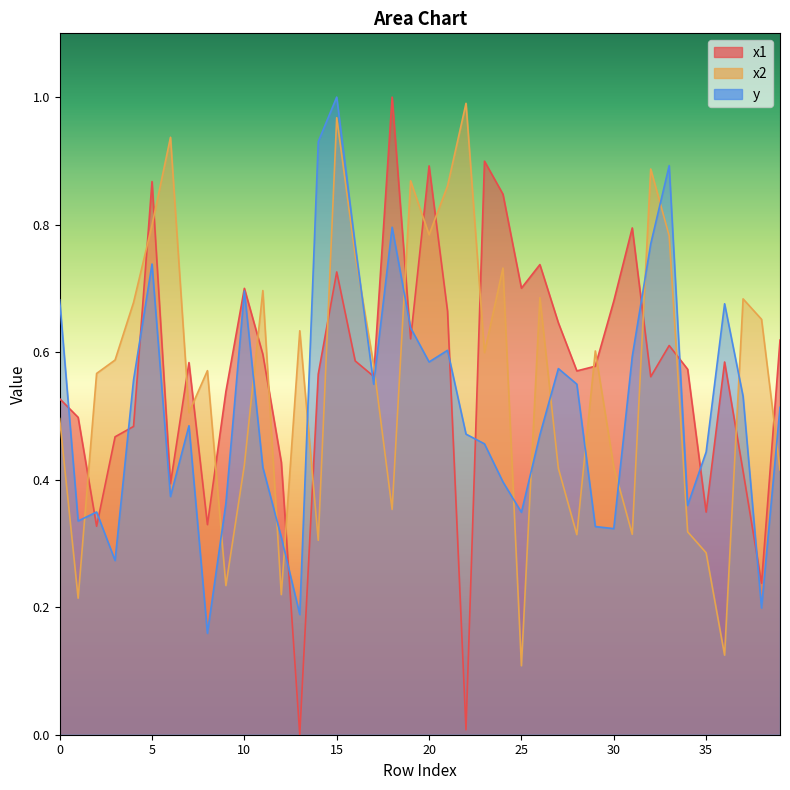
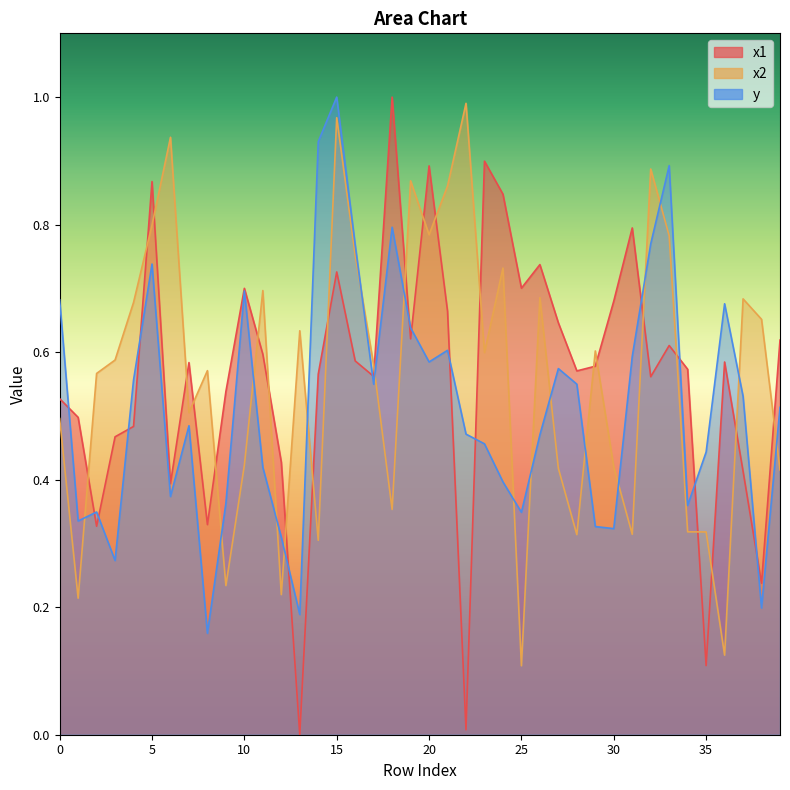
  {
    "x1": {
      "0": 0.53,
      "5": 0.87,
      "10": 0.70,
      "15": 0.73,
      "20": 0.89,
      "25": 0.70,
      "30": 0.68,
-     "35": 0.35
+     "35": 0.11
    },
    "x2": {
      "0": 0.50,
      "5": 0.80,
      "10": 0.42,
      "15": 0.97,
      "20": 0.78,
      "25": 0.11,
      "30": 0.42,
-     "35": 0.29
+     "35": 0.32
    },
    "y": {
      "0": 0.68,
      "5": 0.74,
      "10": 0.70,
      "15": 1.00,
      "20": 0.58,
      "25": 0.35,
      "30": 0.32,
      "35": 0.44
    }
  }
